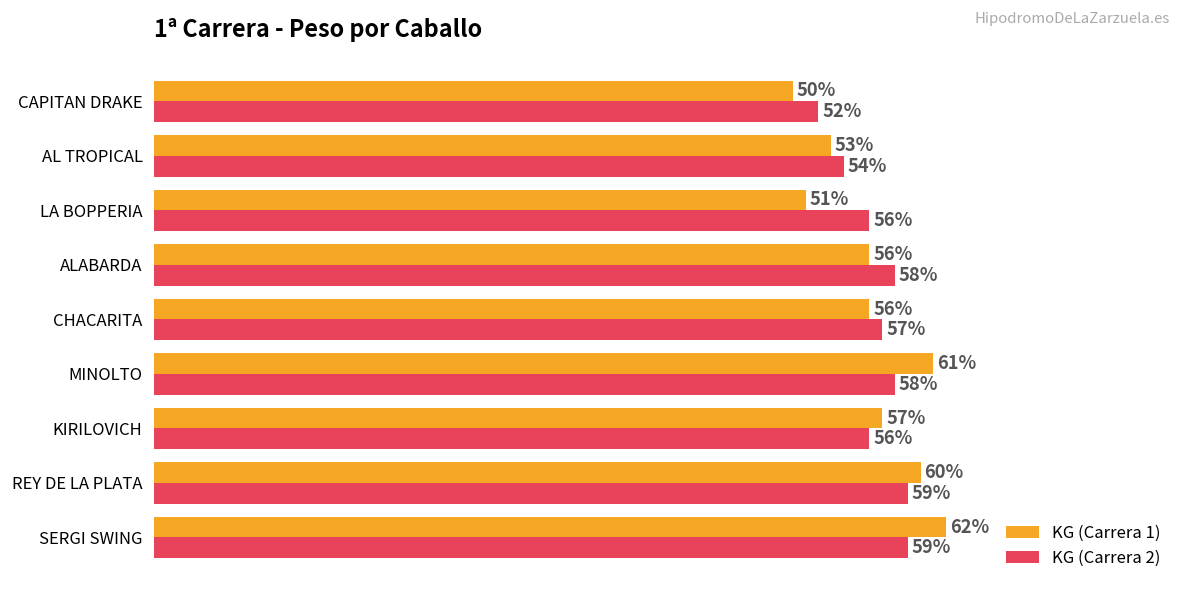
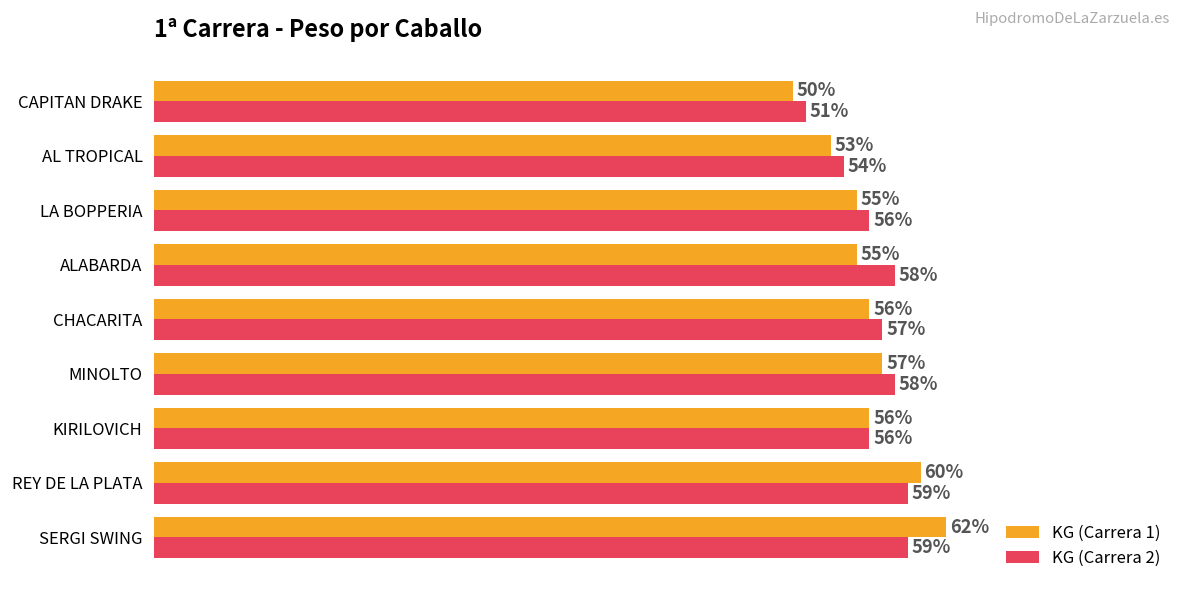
  {
    "KG (Carrera 1)": {
      "CAPITAN DRAKE": "50%",
      "AL TROPICAL": "53%",
-     "LA BOPPERIA": "51%",
-     "ALABARDA": "56%",
+     "LA BOPPERIA": "55%",
+     "ALABARDA": "55%",
      "CHACARITA": "56%",
-     "MINOLTO": "61%",
-     "KIRILOVICH": "57%",
+     "MINOLTO": "57%",
+     "KIRILOVICH": "56%",
      "REY DE LA PLATA": "60%",
      "SERGI SWING": "62%"
    },
    "KG (Carrera 2)": {
-     "CAPITAN DRAKE": "52%",
+     "CAPITAN DRAKE": "51%",
      "AL TROPICAL": "54%",
      "LA BOPPERIA": "56%",
      "ALABARDA": "58%",
      "CHACARITA": "57%",
      "MINOLTO": "58%",
      "KIRILOVICH": "56%",
      "REY DE LA PLATA": "59%",
      "SERGI SWING": "59%"
    }
  }
